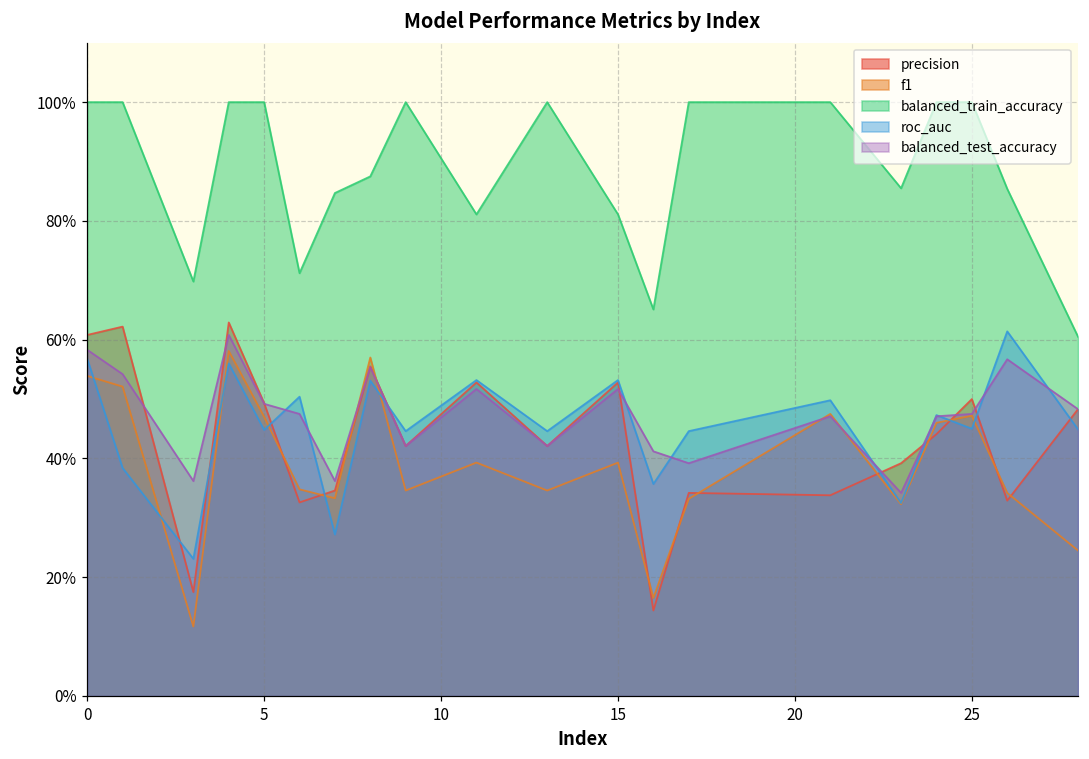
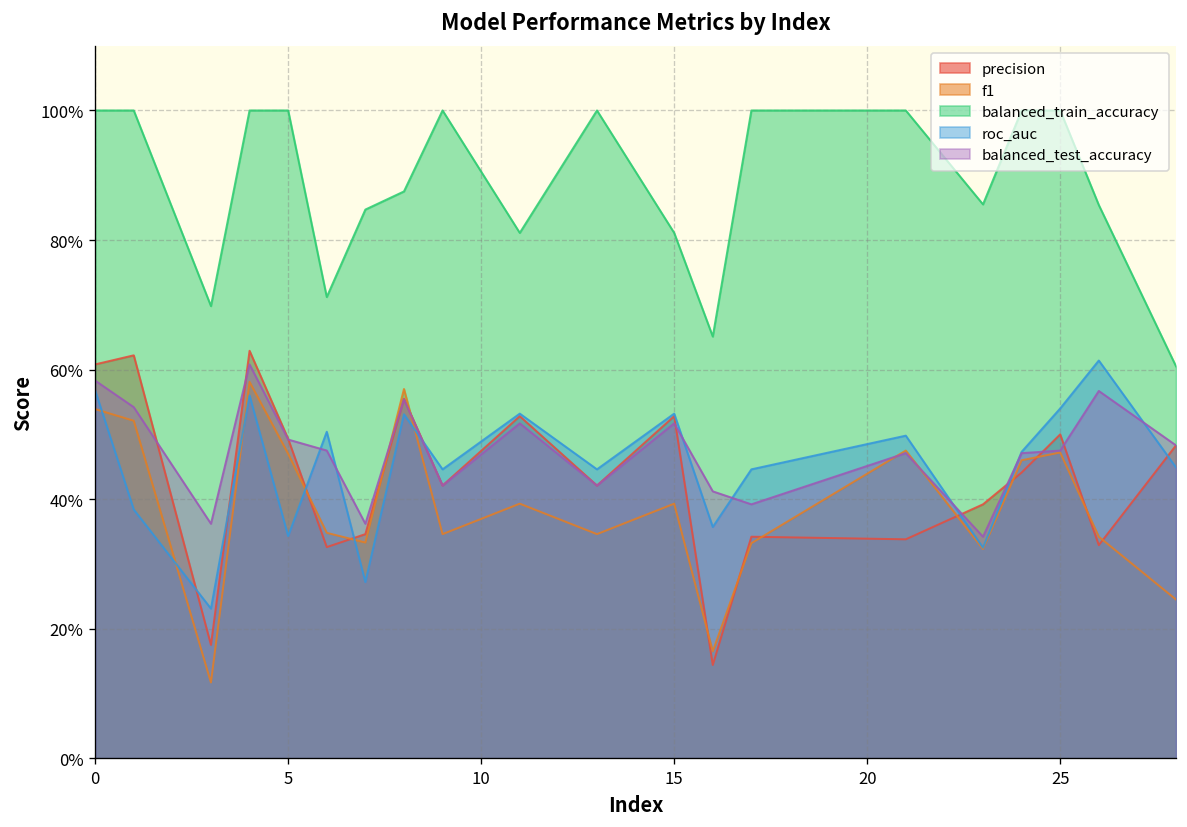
  {
    "balanced_train_accuracy": {
      "0": "100%",
      "5": "100%",
      "15": "81%"
    },
    "roc_auc": {
      "0": "57%",
-     "5": "45%",
-     "25": "45%"
+     "5": "34%",
+     "25": "54%"
    },
    "balanced_test_accuracy": {
      "0": "58%",
      "15": "52%"
    }
  }
